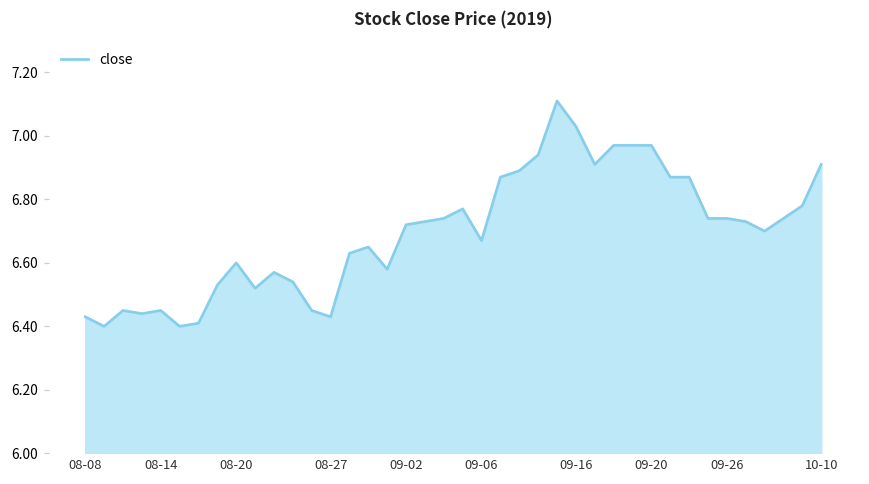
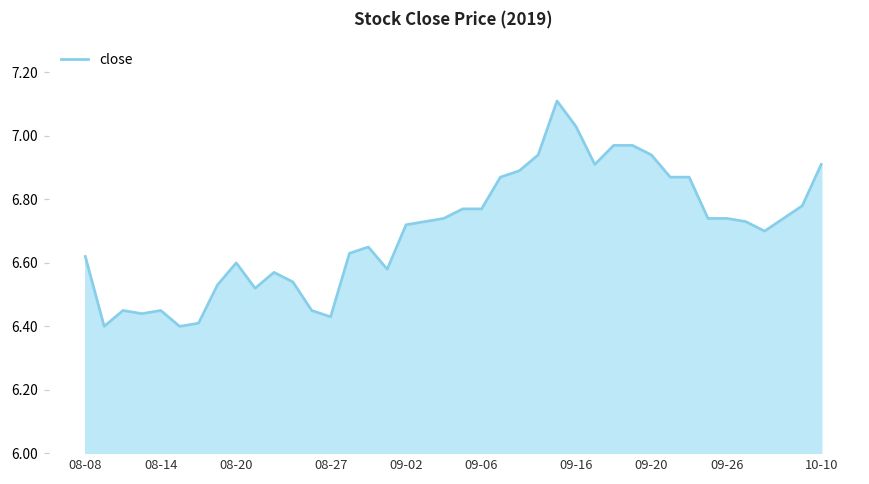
  {
-   "08-08": 6.43,
+   "08-08": 6.62,
    "08-14": 6.45,
    "08-20": 6.60,
    "08-27": 6.43,
    "09-02": 6.72,
-   "09-06": 6.67,
+   "09-06": 6.77,
    "09-16": 7.03,
-   "09-20": 6.97,
+   "09-20": 6.94,
    "09-26": 6.74,
    "10-10": 6.91
  }
